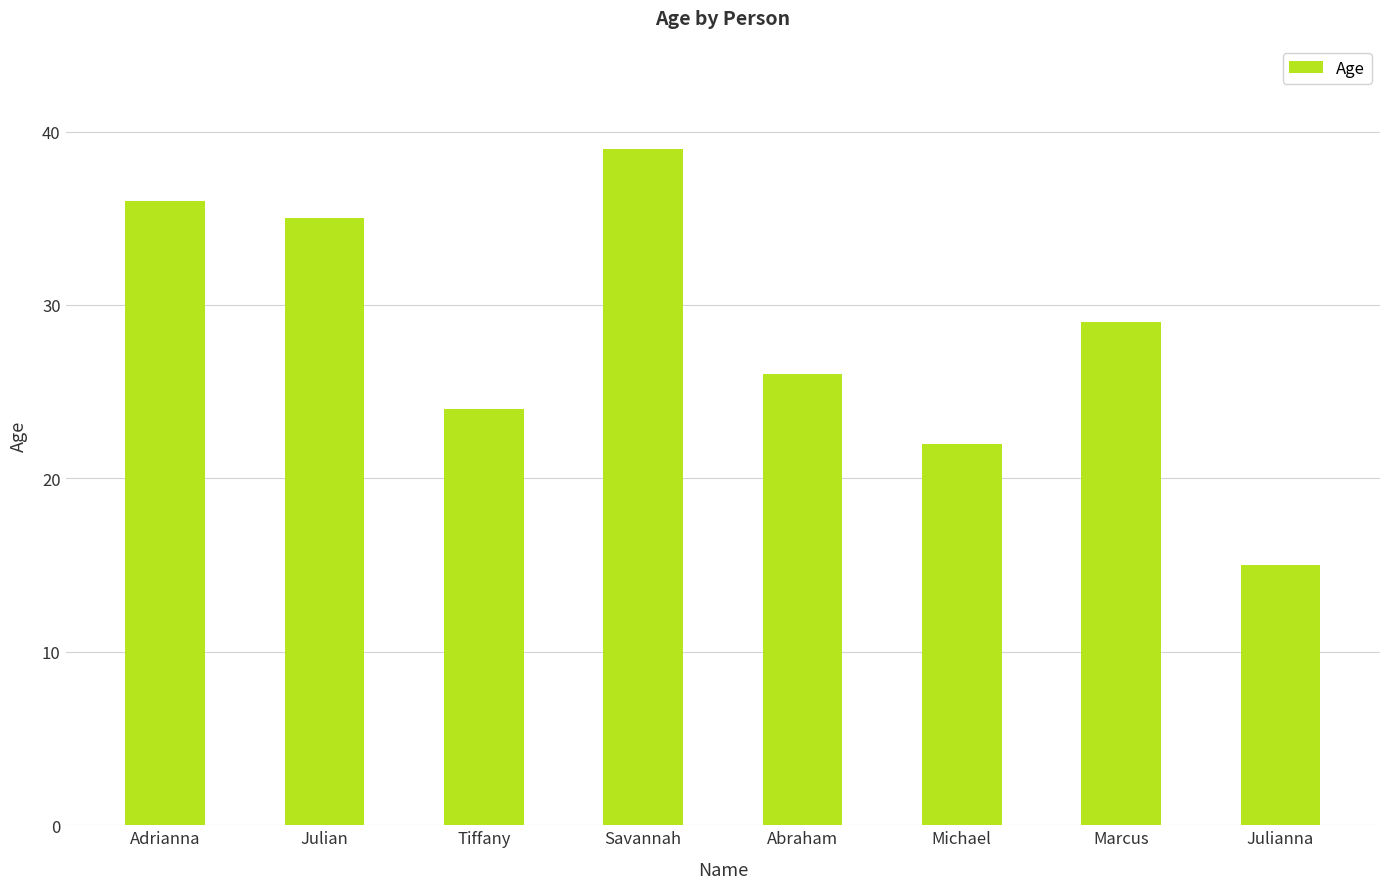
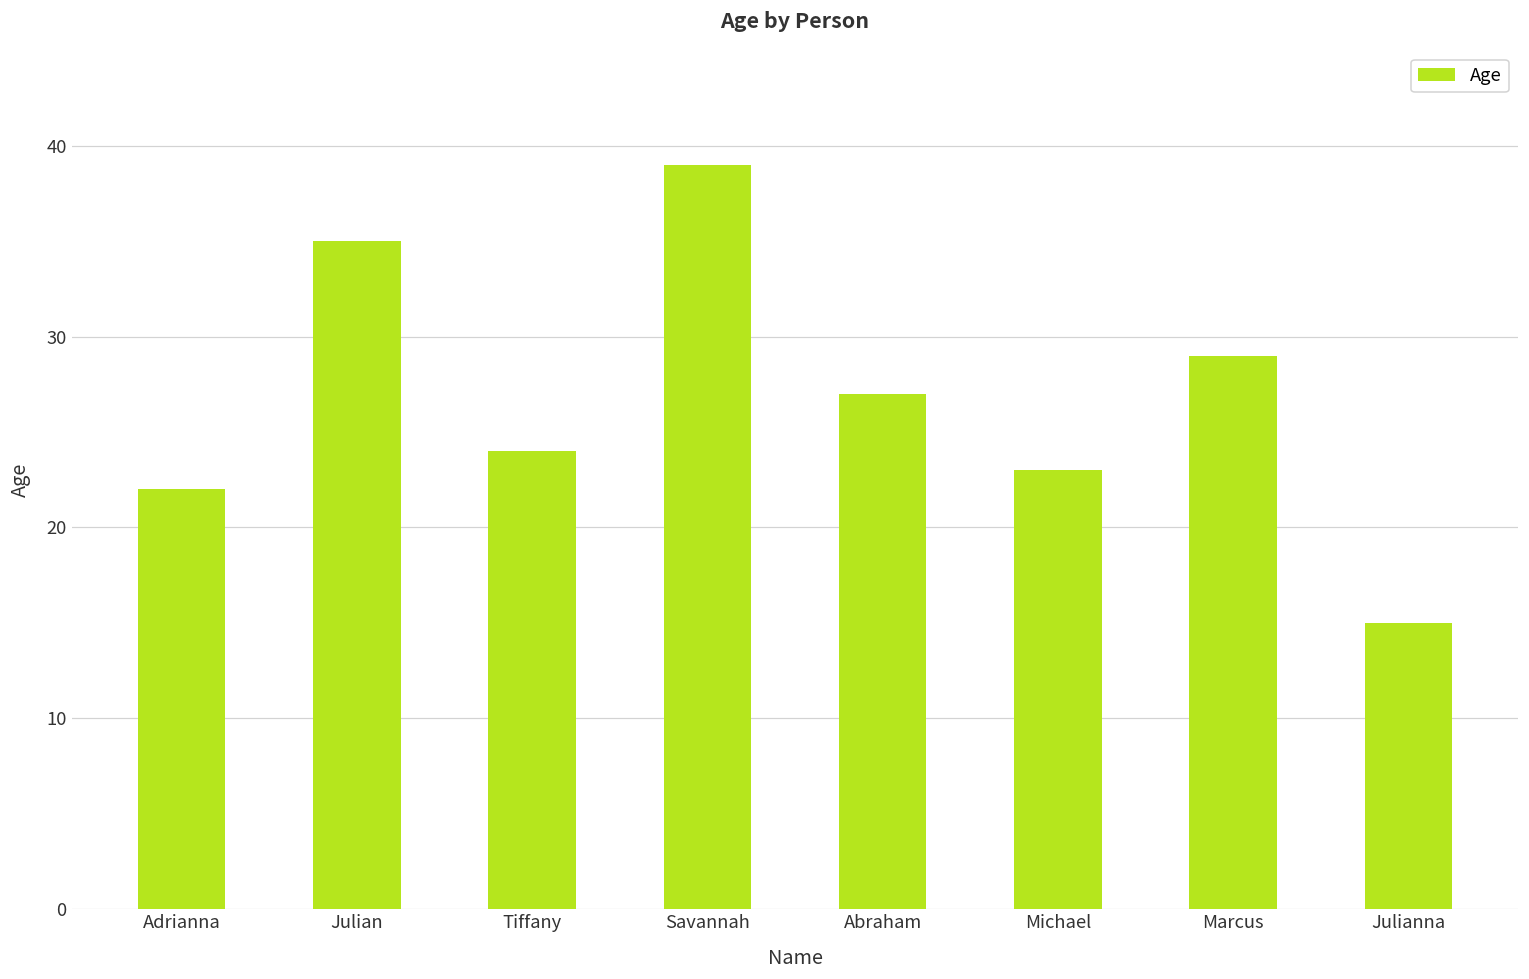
  {
-   "Adrianna": 36,
+   "Adrianna": 22,
    "Julian": 35,
    "Tiffany": 24,
    "Savannah": 39,
-   "Abraham": 26,
-   "Michael": 22,
+   "Abraham": 27,
+   "Michael": 23,
    "Marcus": 29,
    "Julianna": 15
  }
